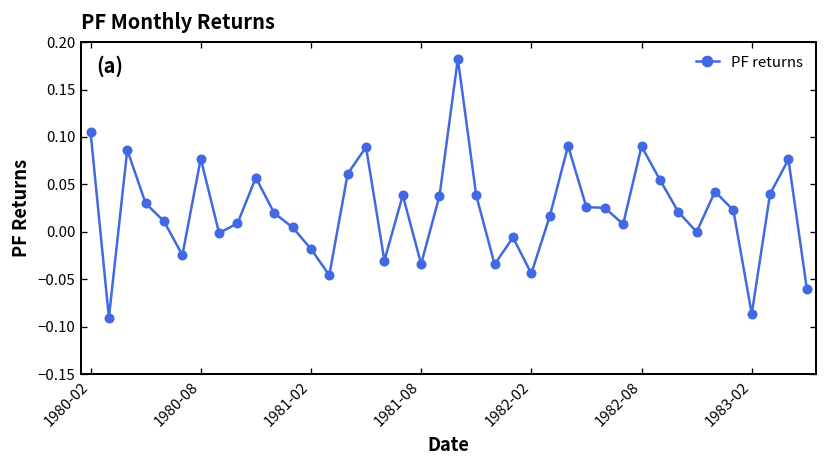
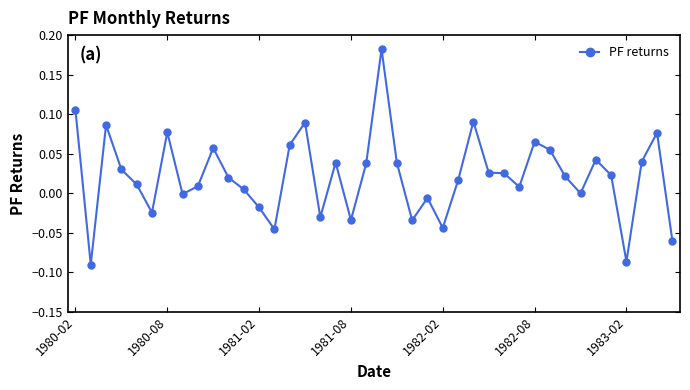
  {
    "1980-02": 0.11,
    "1980-08": 0.08,
    "1981-02": -0.02,
    "1981-08": -0.03,
    "1982-02": -0.04,
-   "1982-08": 0.09,
+   "1982-08": 0.07,
    "1983-02": -0.09
  }
